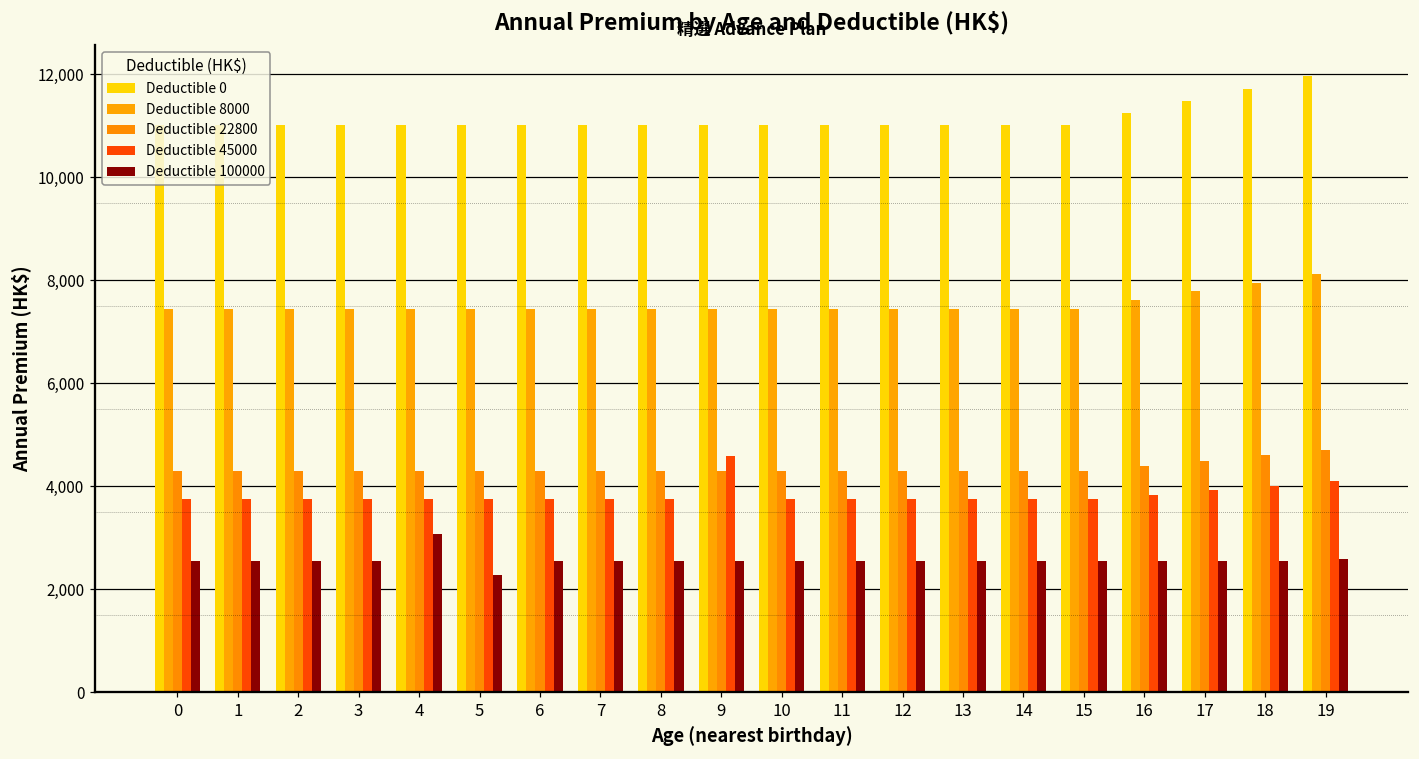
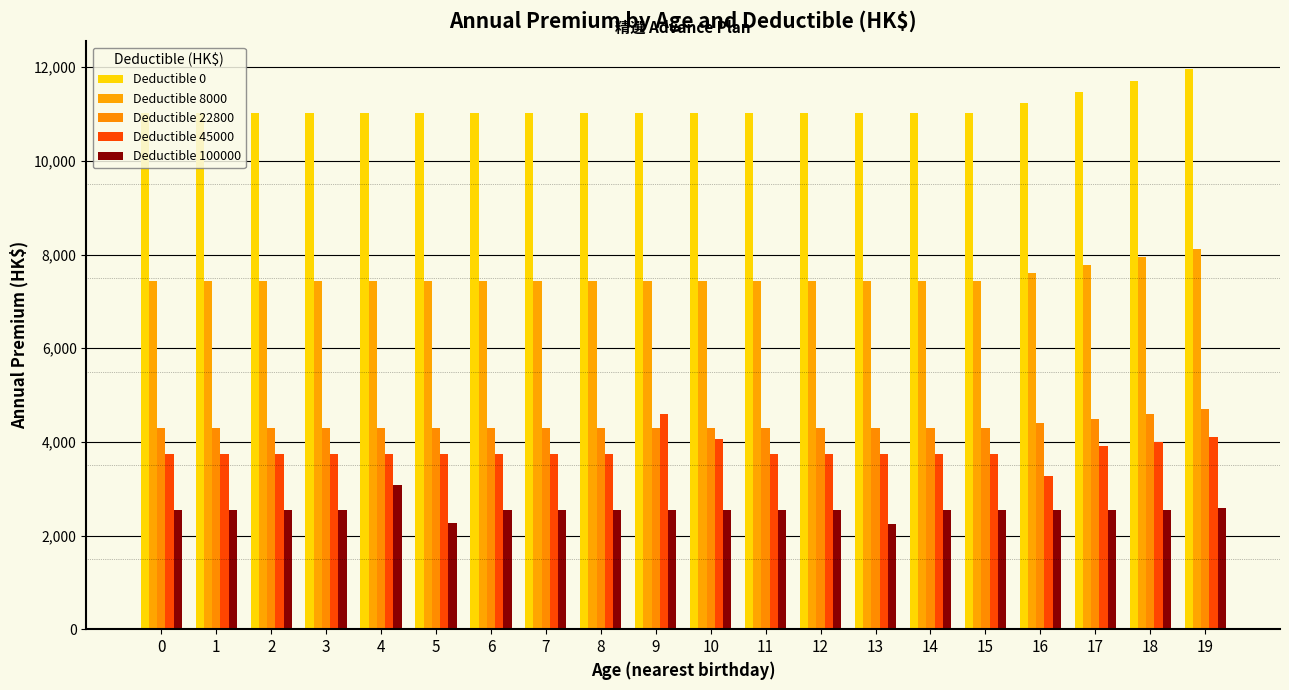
  {
    "Deductible 45000": {
      "0": "3,800",
      "1": "3,800",
      "2": "3,800",
      "3": "3,800",
      "4": "3,800",
      "5": "3,800",
      "6": "3,800",
      "7": "3,800",
      "8": "3,800",
      "9": "4,600",
-     "10": "3,800",
+     "10": "4,100",
      "11": "3,800",
      "12": "3,800",
      "13": "3,800",
      "14": "3,800",
      "15": "3,800",
-     "16": "3,800",
+     "16": "3,300",
      "17": "3,900",
      "18": "4,000",
      "19": "4,100"
    },
    "Deductible 100000": {
      "0": "2,500",
      "1": "2,500",
      "2": "2,500",
      "3": "2,500",
      "4": "3,100",
      "5": "2,300",
      "6": "2,500",
      "7": "2,500",
      "8": "2,500",
      "9": "2,500",
      "10": "2,500",
      "11": "2,500",
      "12": "2,500",
-     "13": "2,500",
+     "13": "2,200",
      "14": "2,500",
      "15": "2,500",
      "16": "2,500",
      "17": "2,500",
      "18": "2,500",
      "19": "2,600"
    }
  }
